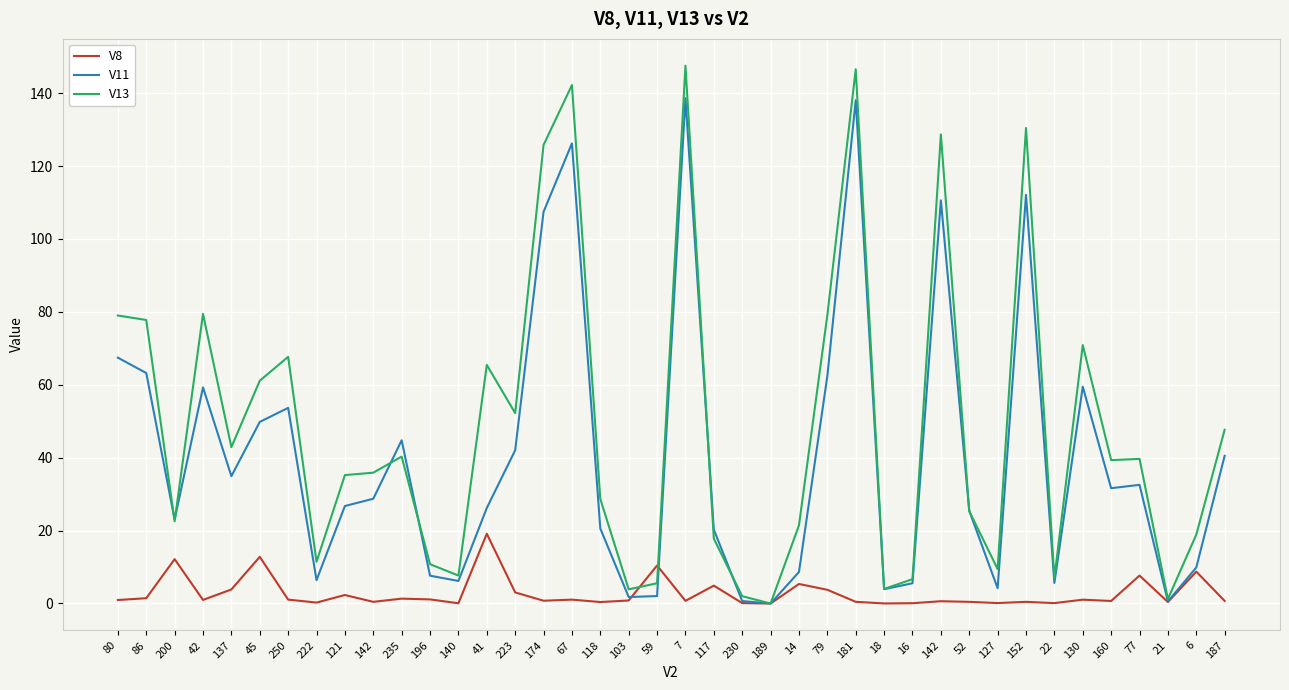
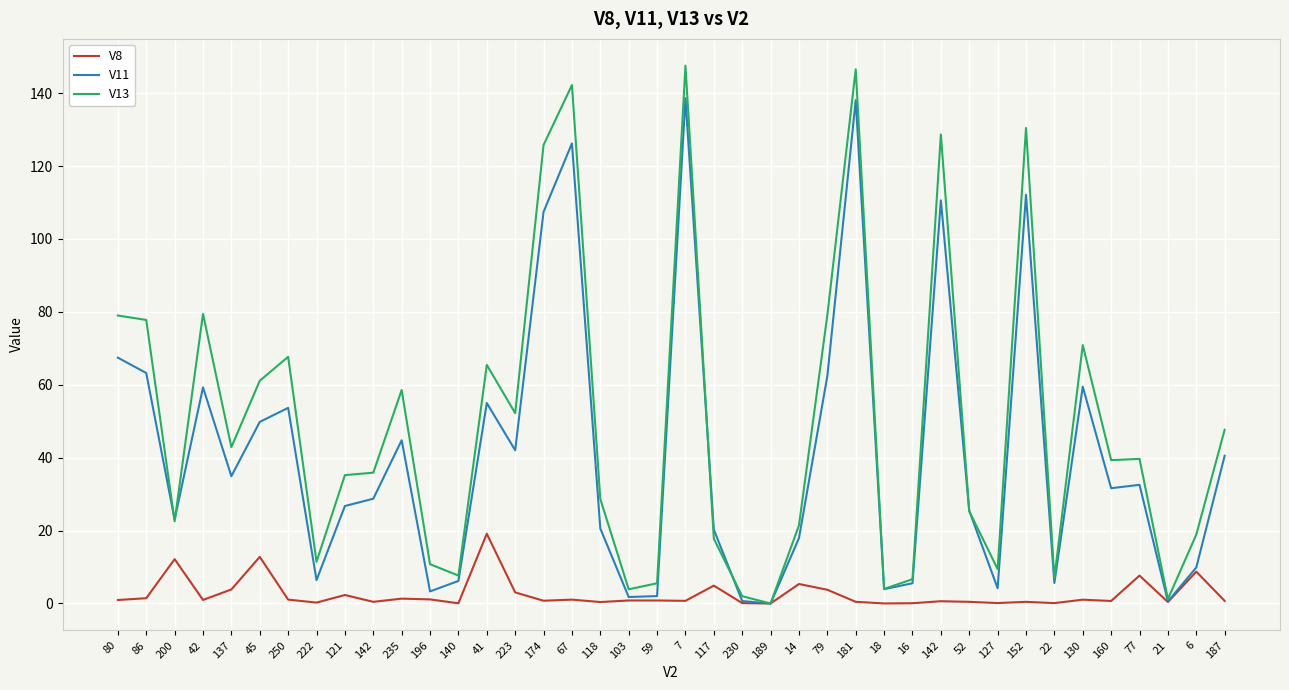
  {
    "V8": {
      "80": 1,
      "86": 1,
      "200": 12,
      "42": 1,
      "137": 4,
      "45": 13,
      "250": 1,
      "222": 0,
      "121": 2,
      "235": 1,
      "196": 1,
      "140": 0,
      "41": 19,
      "223": 3,
      "174": 1,
      "67": 1,
      "118": 0,
      "103": 1,
-     "59": 10,
+     "59": 1,
      "7": 1,
      "117": 5,
      "14": 5,
      "79": 4,
      "181": 0,
      "18": 0,
      "16": 0,
      "52": 0,
      "127": 0,
      "152": 0,
      "22": 0,
      "130": 1,
      "160": 1,
      "77": 8,
      "6": 9,
      "187": 1
    },
    "V11": {
      "80": 67,
      "86": 63,
      "42": 59,
      "137": 35,
      "45": 50,
      "250": 54,
      "222": 6,
      "121": 27,
      "235": 45,
-     "196": 8,
+     "196": 3,
      "140": 6,
-     "41": 26,
+     "41": 55,
      "223": 42,
      "174": 107,
      "67": 126,
      "118": 21,
      "103": 2,
      "59": 2,
      "7": 139,
      "117": 20,
-     "14": 9,
+     "14": 18,
      "79": 62,
      "181": 138,
      "16": 6,
      "127": 4,
      "152": 112,
      "22": 6,
      "130": 59,
      "160": 32,
      "77": 33,
      "6": 10,
      "187": 41
    },
    "V13": {
      "80": 79,
      "86": 78,
      "42": 79,
      "137": 43,
      "45": 61,
      "250": 68,
      "222": 11,
      "121": 35,
-     "235": 40,
+     "235": 59,
      "196": 11,
      "140": 8,
      "41": 65,
      "223": 52,
      "174": 126,
      "67": 142,
      "118": 29,
      "103": 4,
      "59": 6,
      "7": 148,
      "117": 18,
      "230": 2,
      "14": 21,
      "79": 79,
      "181": 147,
      "16": 7,
      "127": 9,
      "152": 130,
      "22": 7,
      "130": 71,
      "160": 39,
      "77": 40,
      "6": 19,
      "187": 48
    }
  }
